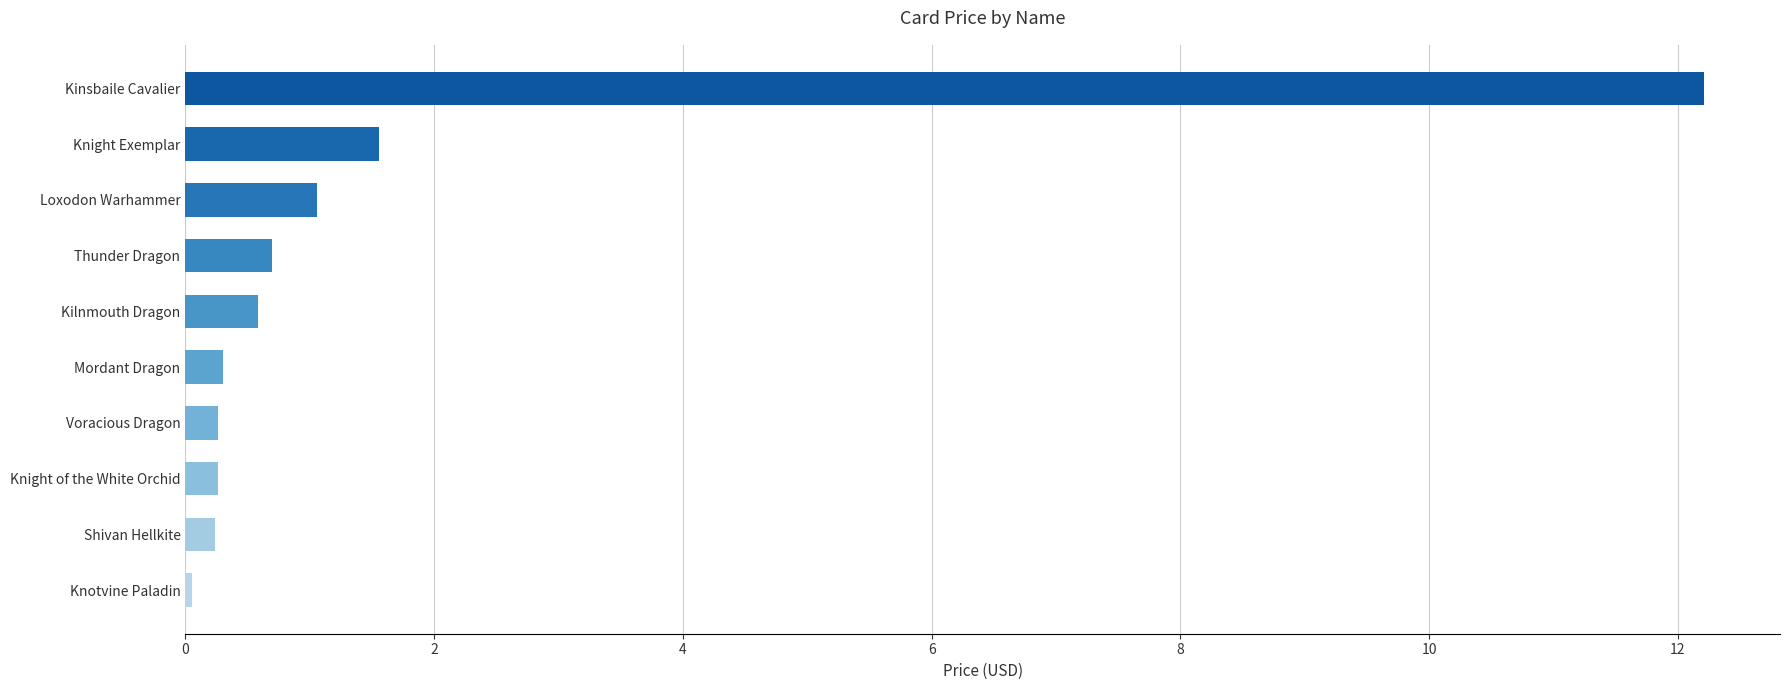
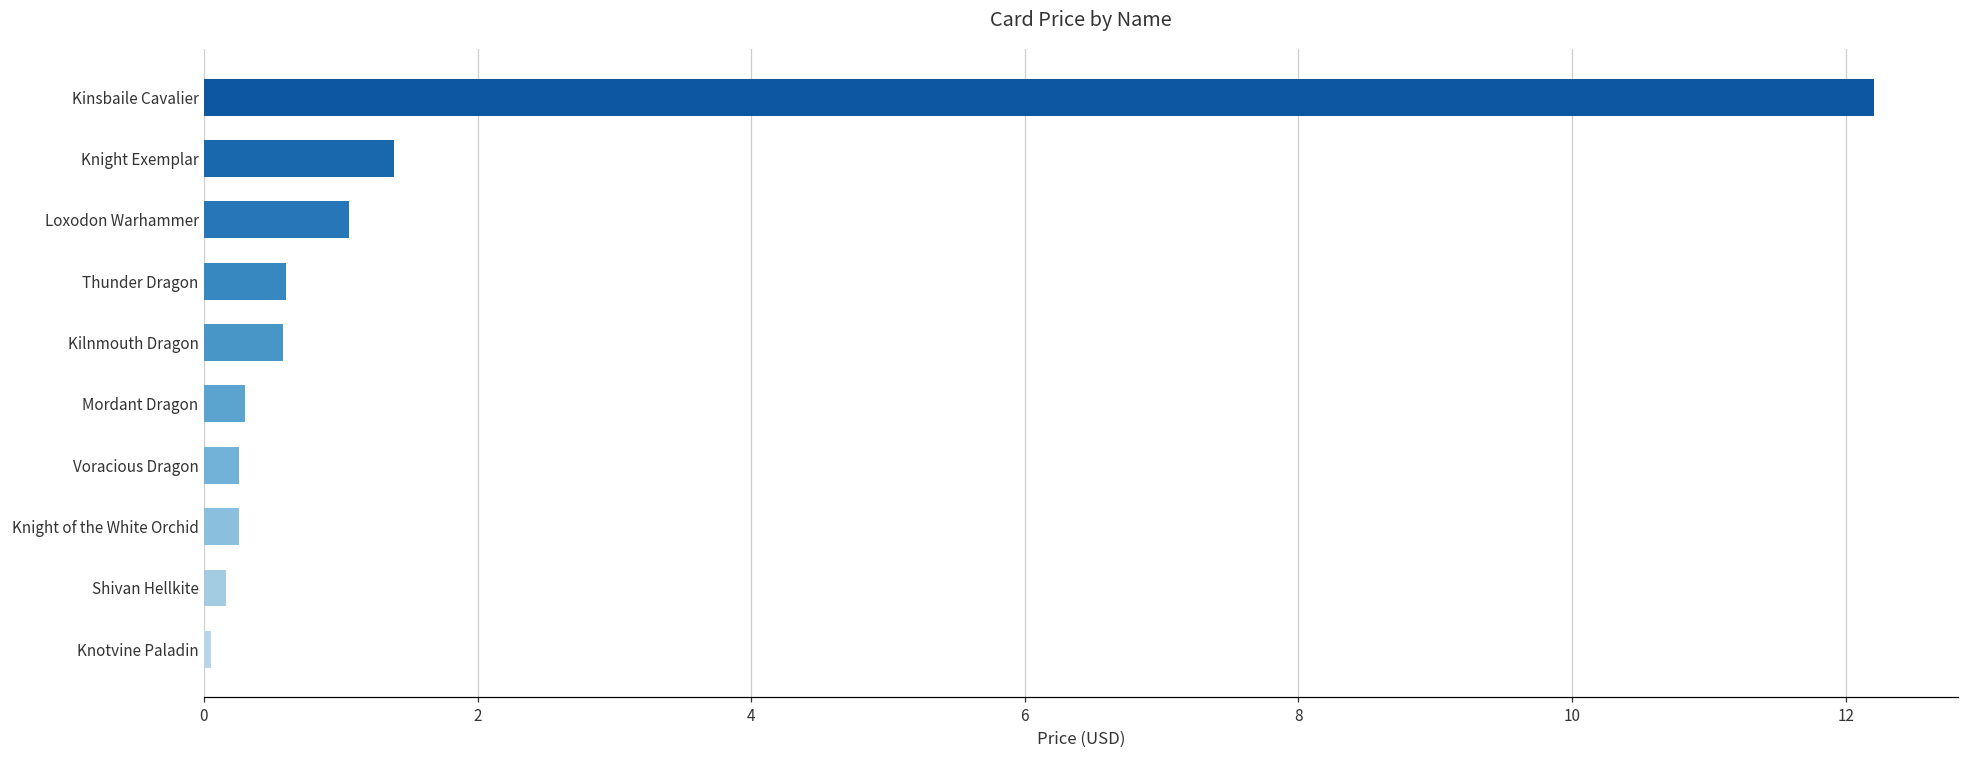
  {
    "Kinsbaile Cavalier": 12.21,
-   "Knight Exemplar": 1.56,
+   "Knight Exemplar": 1.39,
    "Loxodon Warhammer": 1.06,
-   "Thunder Dragon": 0.7,
+   "Thunder Dragon": 0.6,
    "Kilnmouth Dragon": 0.58,
    "Mordant Dragon": 0.30,
    "Voracious Dragon": 0.26,
    "Knight of the White Orchid": 0.26,
-   "Shivan Hellkite": 0.24,
+   "Shivan Hellkite": 0.16,
    "Knotvine Paladin": 0.05
  }
